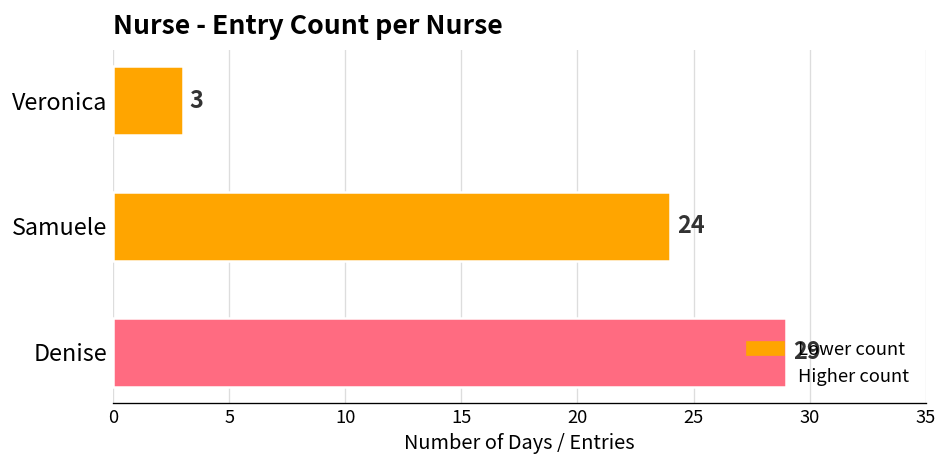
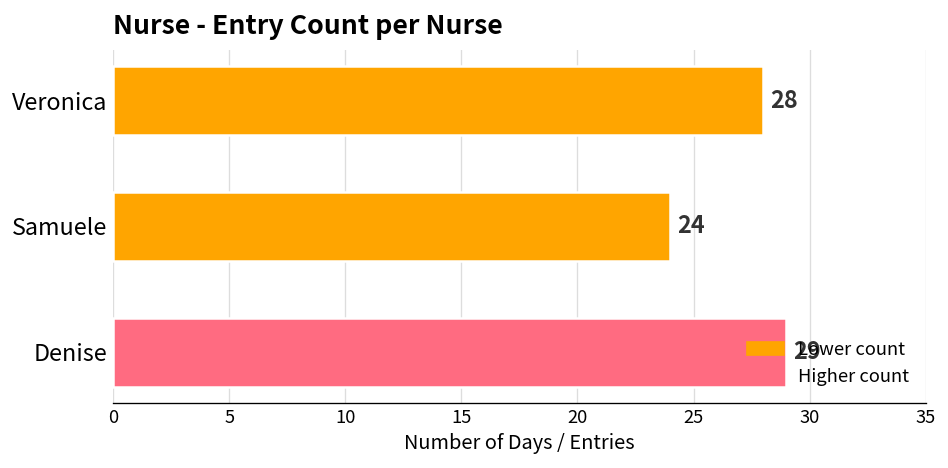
  {
-   "Veronica": 3,
+   "Veronica": 28,
    "Samuele": 24,
    "Denise": 29
  }
